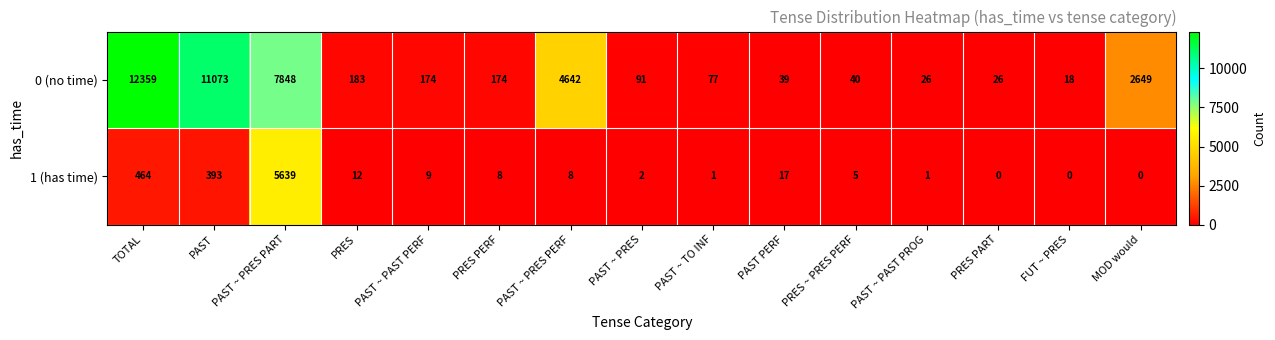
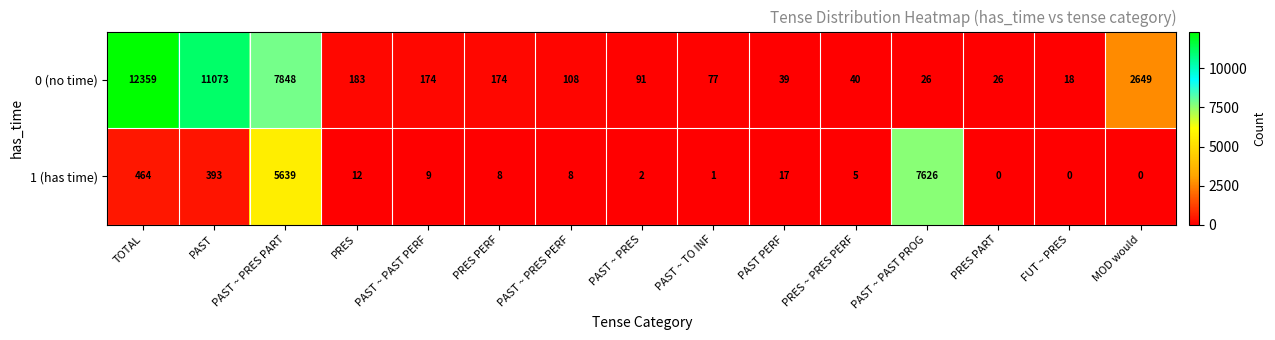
  {
    "0 (no time)": {
      "TOTAL": 12359,
      "PAST": 11073,
      "PAST ~ PRES PART": 7848,
      "PRES": 183,
      "PAST ~ PAST PERF": 174,
      "PRES PERF": 174,
-     "PAST ~ PRES PERF": 4642,
+     "PAST ~ PRES PERF": 108,
      "PAST ~ PRES": 91,
      "PAST ~ TO INF": 77,
      "PAST PERF": 39,
      "PRES ~ PRES PERF": 40,
      "PAST ~ PAST PROG": 26,
      "PRES PART": 26,
      "FUT ~ PRES": 18,
      "MOD would": 2649
    },
    "1 (has time)": {
      "TOTAL": 464,
      "PAST": 393,
      "PAST ~ PRES PART": 5639,
      "PRES": 12,
      "PAST ~ PAST PERF": 9,
      "PRES PERF": 8,
      "PAST ~ PRES PERF": 8,
      "PAST ~ PRES": 2,
      "PAST ~ TO INF": 1,
      "PAST PERF": 17,
      "PRES ~ PRES PERF": 5,
-     "PAST ~ PAST PROG": 1,
+     "PAST ~ PAST PROG": 7626,
      "PRES PART": 0,
      "FUT ~ PRES": 0,
      "MOD would": 0
    }
  }
